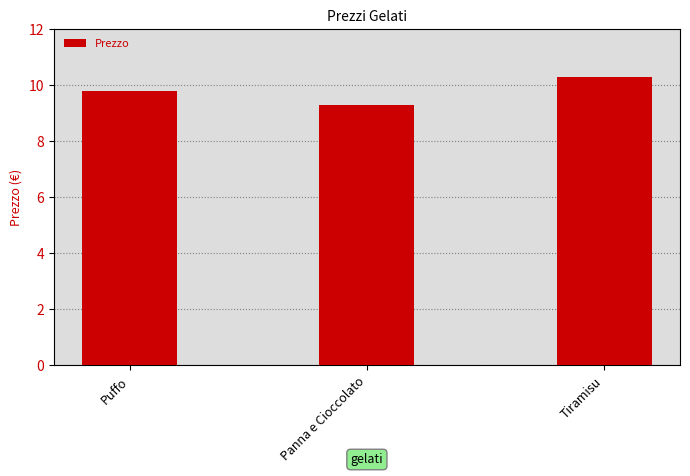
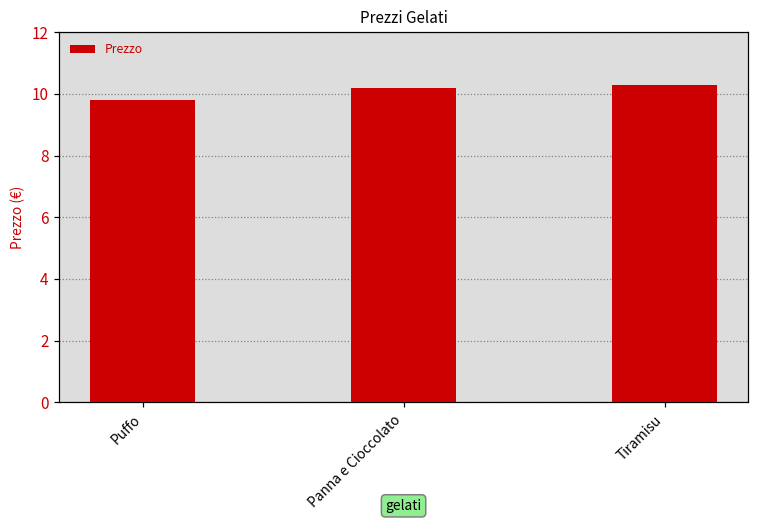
  {
    "Puffo": 9.8,
-   "Panna e Cioccolato": 9.3,
+   "Panna e Cioccolato": 10.2,
    "Tiramisu": 10.3
  }
